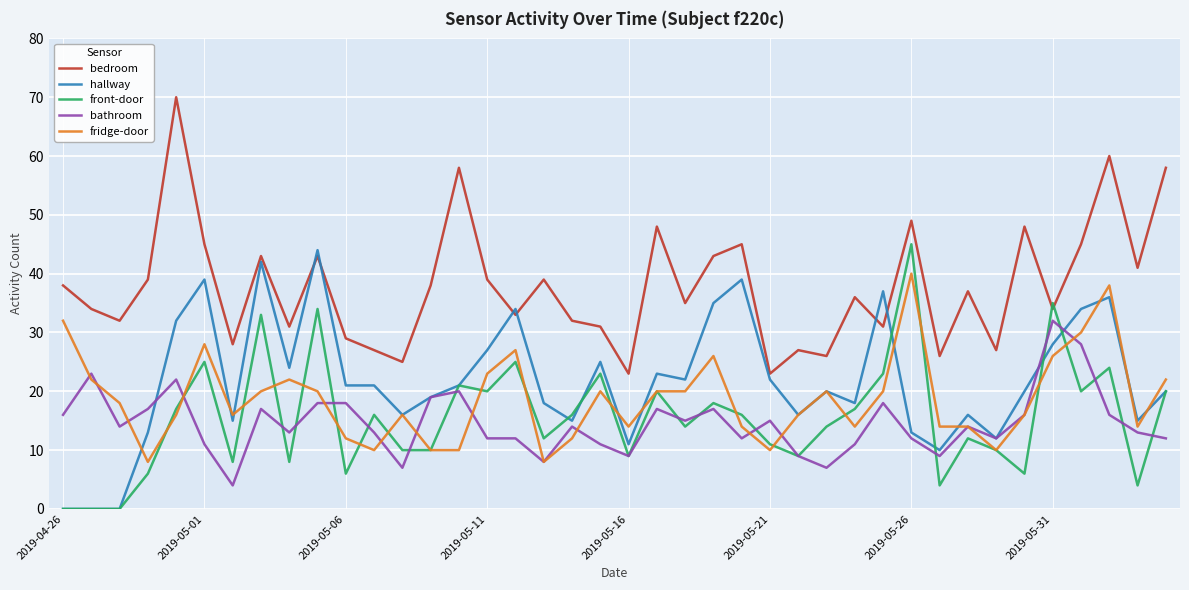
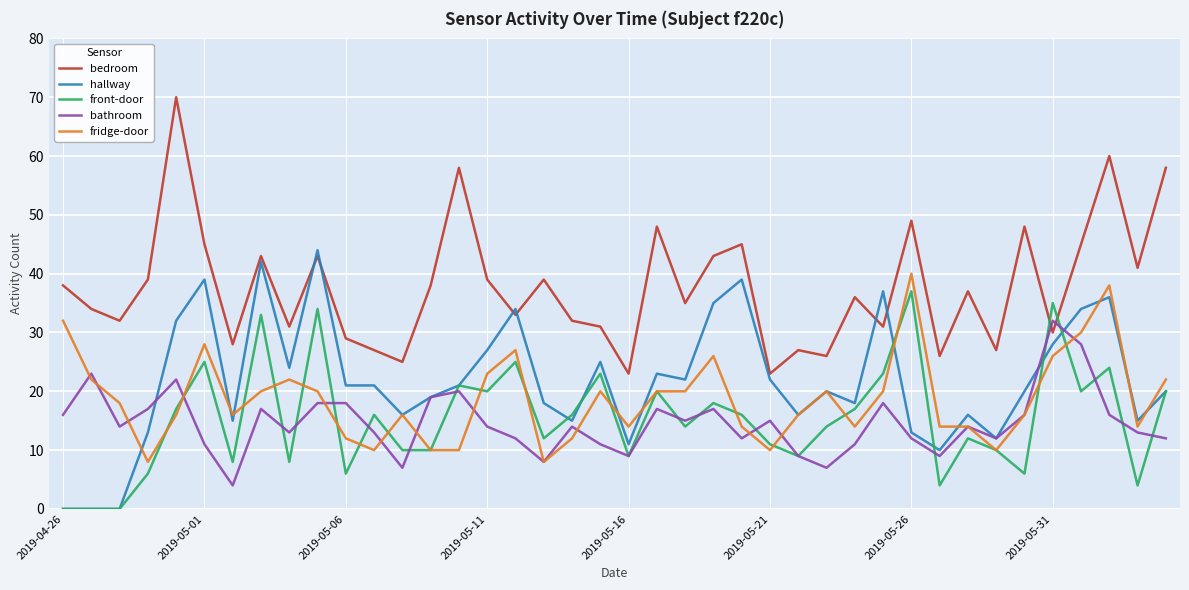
  {
    "bedroom": {
      "2019-04-26": 38,
      "2019-05-01": 45,
      "2019-05-06": 29,
      "2019-05-11": 39,
      "2019-05-16": 23,
      "2019-05-21": 23,
      "2019-05-26": 49,
-     "2019-05-31": 34
+     "2019-05-31": 30
    },
    "hallway": {
      "2019-05-01": 39,
      "2019-05-06": 21,
      "2019-05-11": 27,
      "2019-05-16": 11,
      "2019-05-21": 22,
      "2019-05-26": 13,
      "2019-05-31": 28
    },
    "front-door": {
      "2019-05-01": 25,
      "2019-05-06": 6,
      "2019-05-11": 20,
      "2019-05-21": 11,
-     "2019-05-26": 45,
+     "2019-05-26": 37,
      "2019-05-31": 35
    },
    "bathroom": {
      "2019-04-26": 16,
      "2019-05-01": 11,
      "2019-05-06": 18,
-     "2019-05-11": 12,
+     "2019-05-11": 14,
      "2019-05-21": 15,
      "2019-05-26": 12,
      "2019-05-31": 32
    },
    "fridge-door": {
      "2019-04-26": 32,
      "2019-05-01": 28,
      "2019-05-06": 12,
      "2019-05-11": 23,
      "2019-05-16": 14,
      "2019-05-21": 10,
      "2019-05-26": 40,
      "2019-05-31": 26
    }
  }
